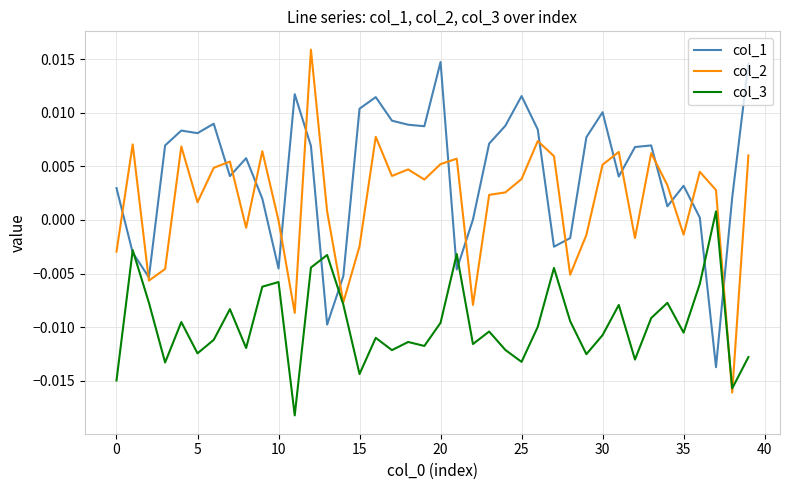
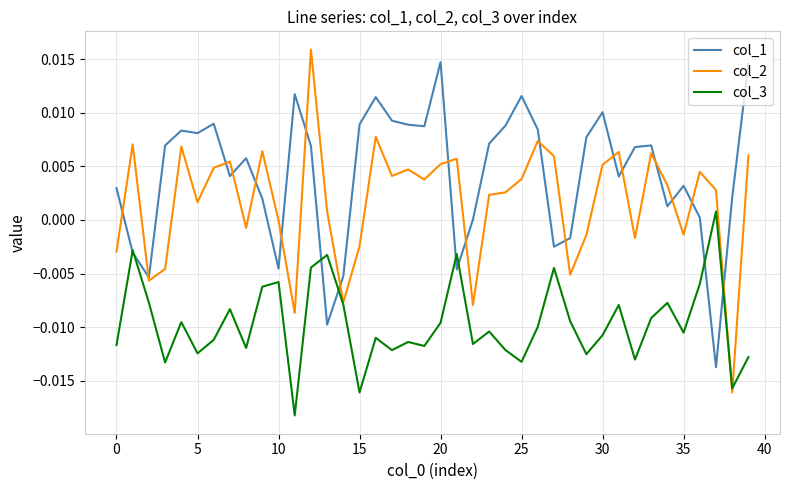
  {
    "col_1": {
      "0": 0.0030,
      "5": 0.0081,
      "10": -0.0045,
-     "15": 0.0104,
+     "15": 0.0089,
      "20": 0.0147,
      "25": 0.0115,
      "30": 0.0100,
      "35": 0.0032
    },
    "col_2": {
      "0": -0.0030,
      "5": 0.0016,
      "10": -0.0001,
      "15": -0.0025,
      "20": 0.0052,
      "25": 0.0038,
      "30": 0.0051,
      "35": -0.0014
    },
    "col_3": {
-     "0": -0.0150,
+     "0": -0.0117,
      "5": -0.0124,
      "10": -0.0058,
-     "15": -0.0144,
+     "15": -0.0161,
      "20": -0.0096,
      "25": -0.0132,
      "30": -0.0107,
      "35": -0.0105
    }
  }
